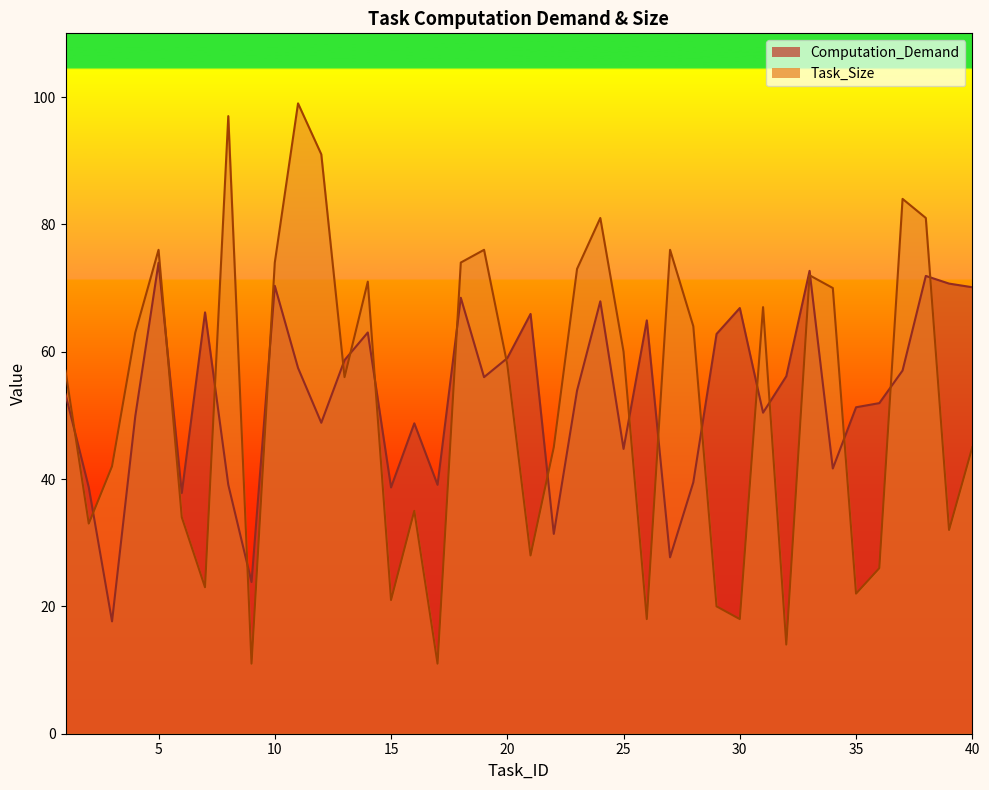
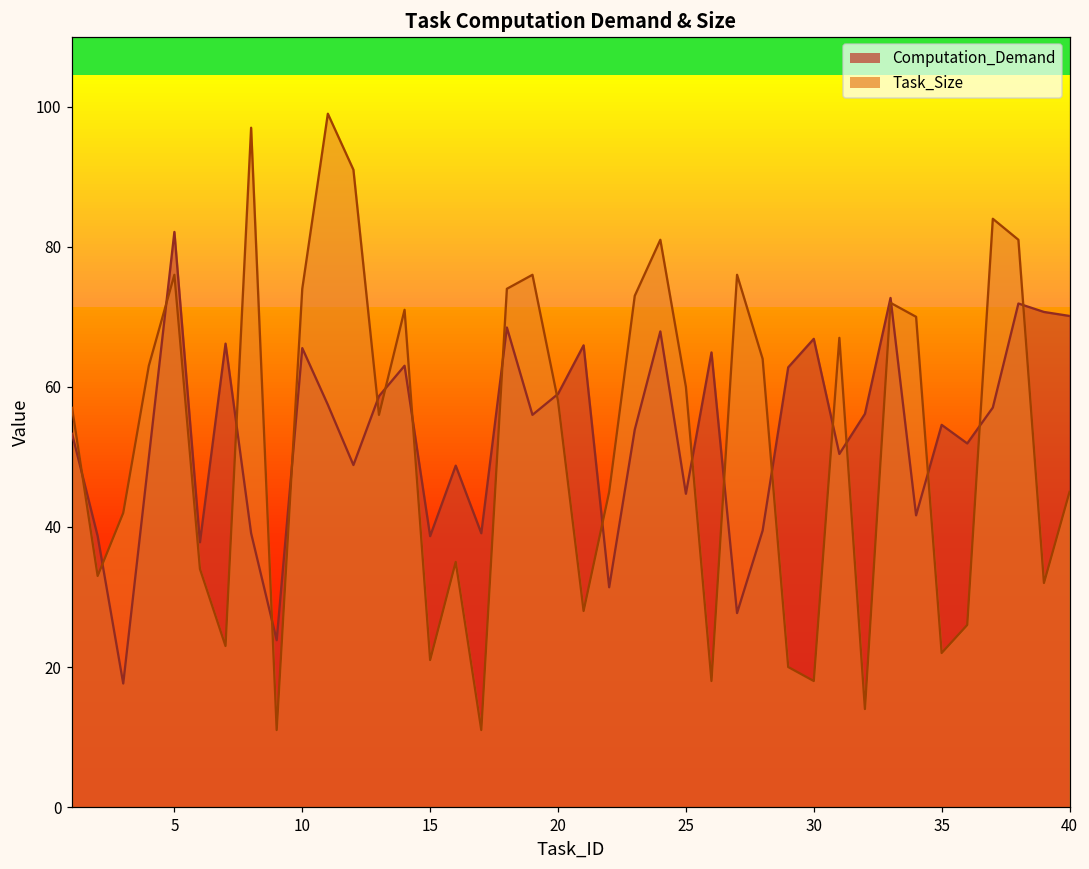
  {
    "Computation_Demand": {
-     "5": 74,
-     "10": 70,
+     "5": 82,
+     "10": 66,
      "15": 39,
      "20": 59,
      "25": 45,
      "30": 67,
-     "35": 51,
+     "35": 55,
      "40": 70
    },
    "Task_Size": {
      "5": 76,
      "10": 74,
      "15": 21,
      "20": 58,
      "25": 60,
      "30": 18,
      "35": 22,
      "40": 45
    }
  }
